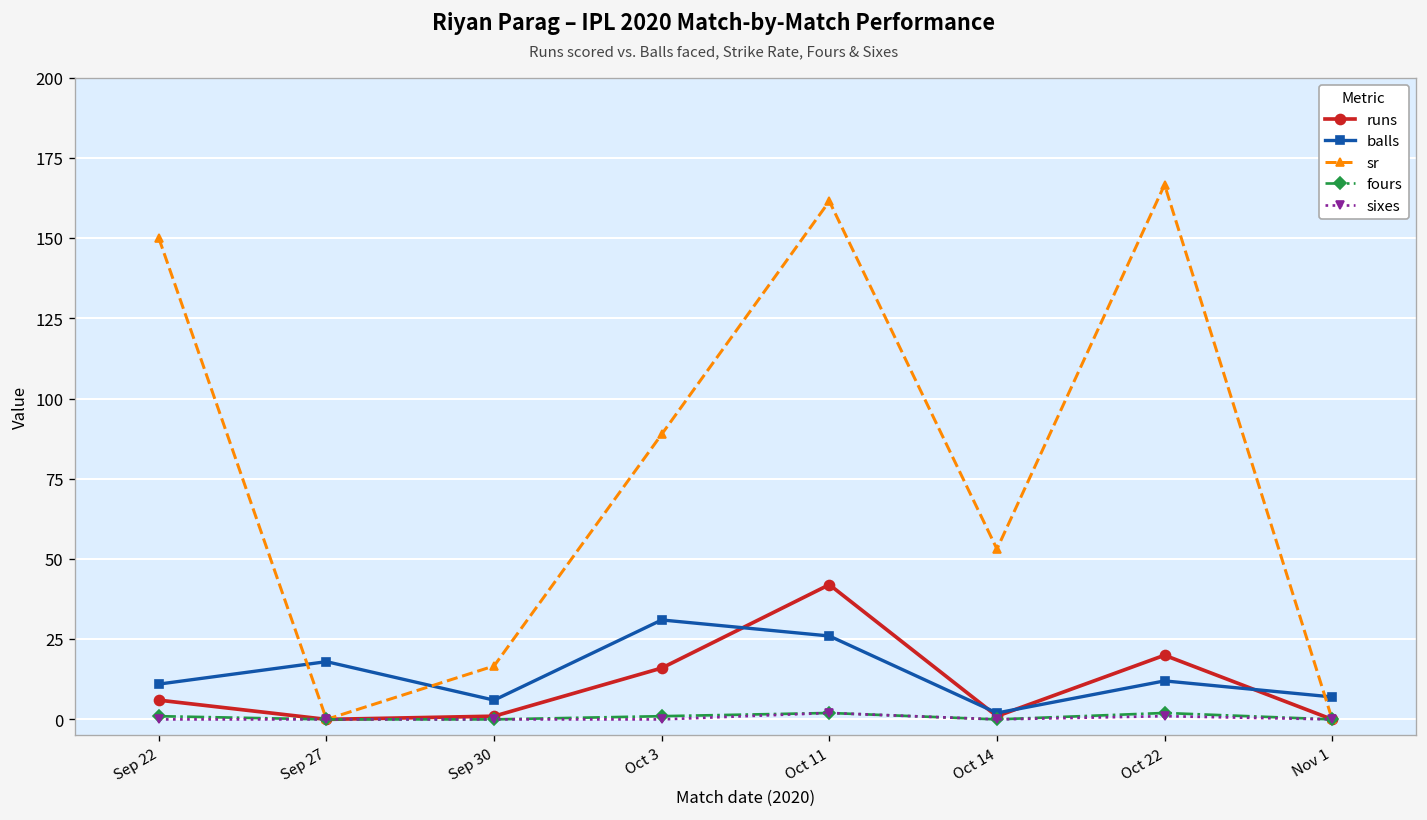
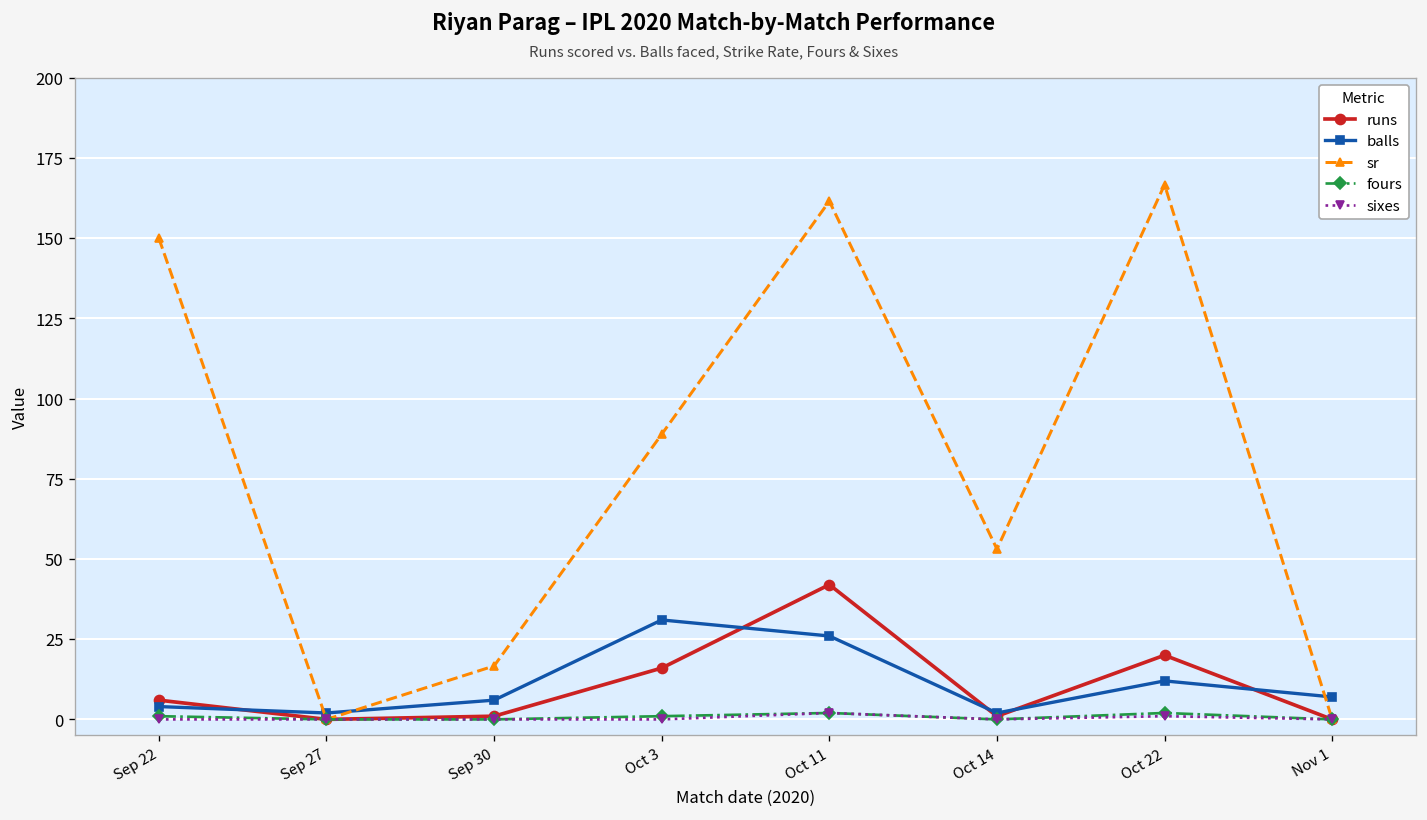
  {
    "runs": {
      "Sep 22": 6,
      "Sep 30": 1,
      "Oct 3": 16,
      "Oct 11": 42,
      "Oct 14": 1,
      "Oct 22": 20
    },
    "balls": {
-     "Sep 22": 11,
-     "Sep 27": 18,
+     "Sep 22": 4,
+     "Sep 27": 2,
      "Sep 30": 6,
      "Oct 3": 31,
      "Oct 11": 26,
      "Oct 14": 2,
      "Oct 22": 12,
      "Nov 1": 7
    },
    "sr": {
      "Sep 22": 150,
      "Sep 30": 17,
      "Oct 3": 89,
      "Oct 11": 162,
      "Oct 14": 53,
      "Oct 22": 167
    },
    "fours": {
      "Sep 22": 1,
      "Oct 3": 1,
      "Oct 22": 2
    },
    "sixes": {
      "Sep 22": 0,
      "Oct 3": 0,
      "Oct 22": 1
    }
  }
